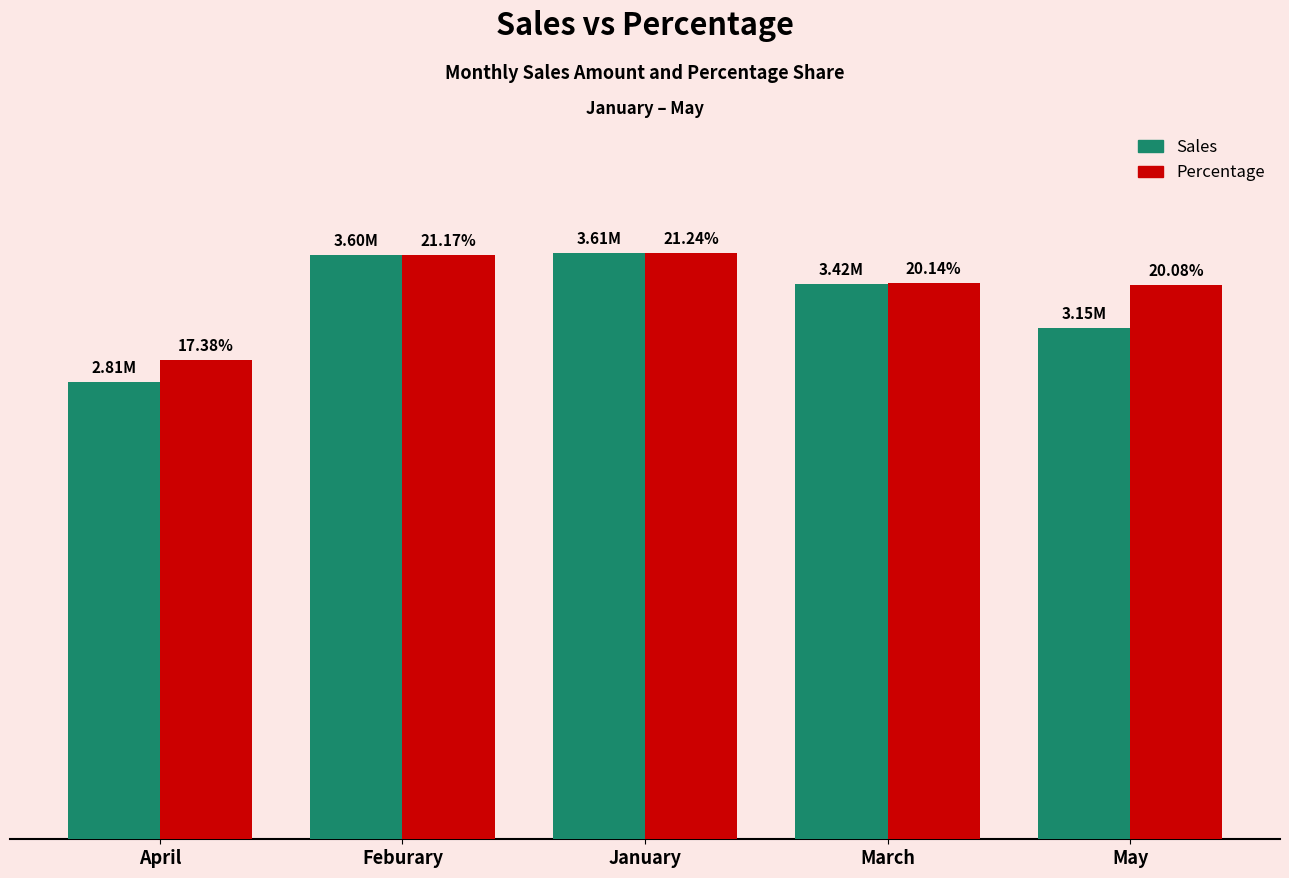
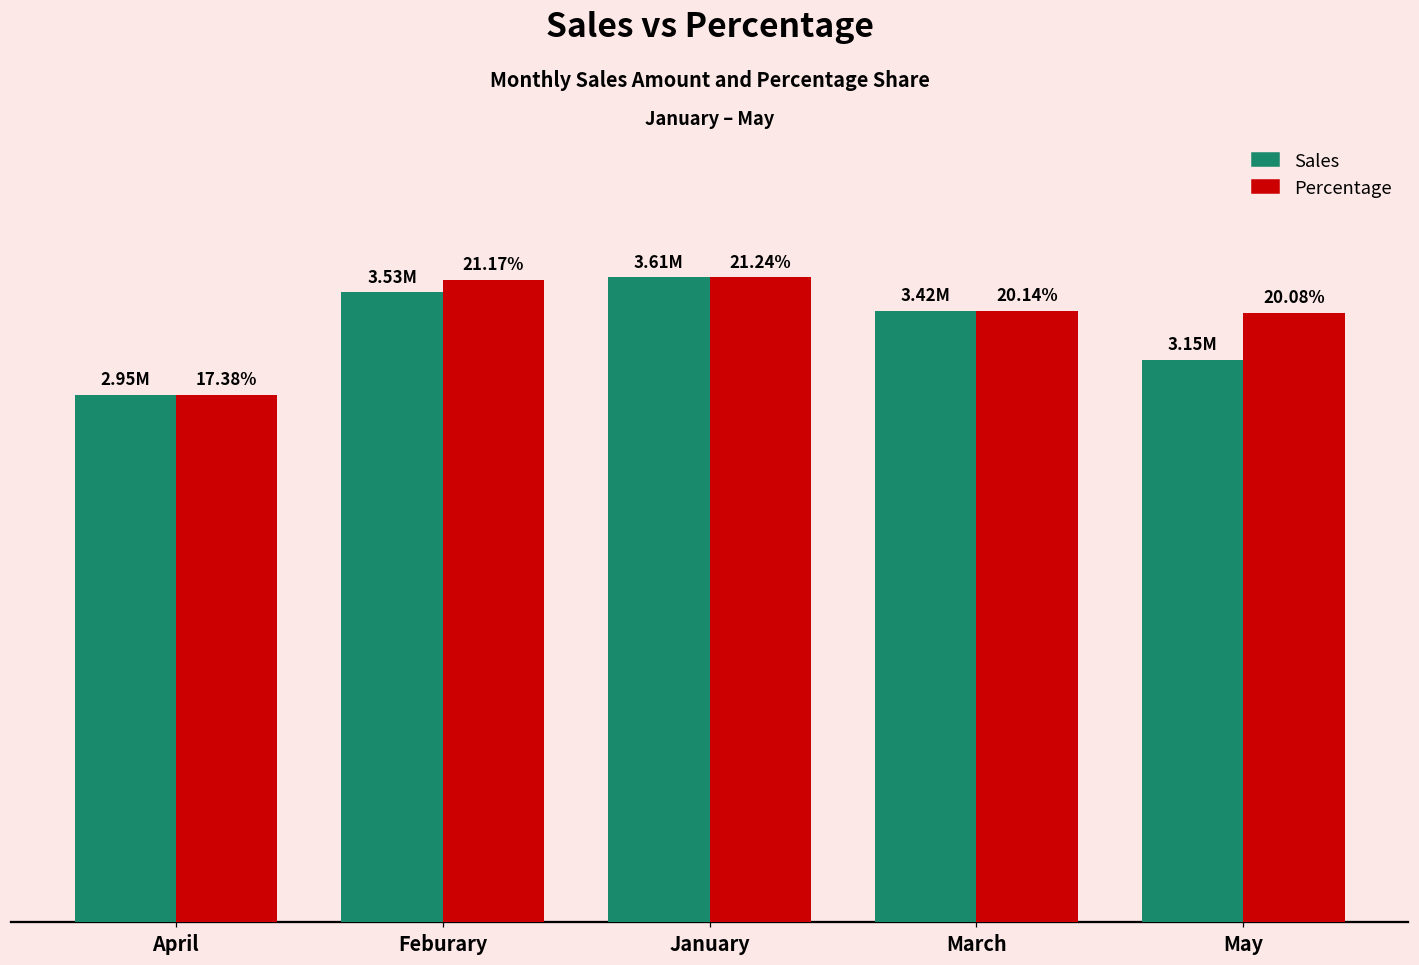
  {
    "Sales": {
-     "April": "2.81M",
-     "Feburary": "3.60M",
+     "April": "2.95M",
+     "Feburary": "3.53M",
      "January": "3.61M",
      "March": "3.42M",
      "May": "3.15M"
    }
  }
